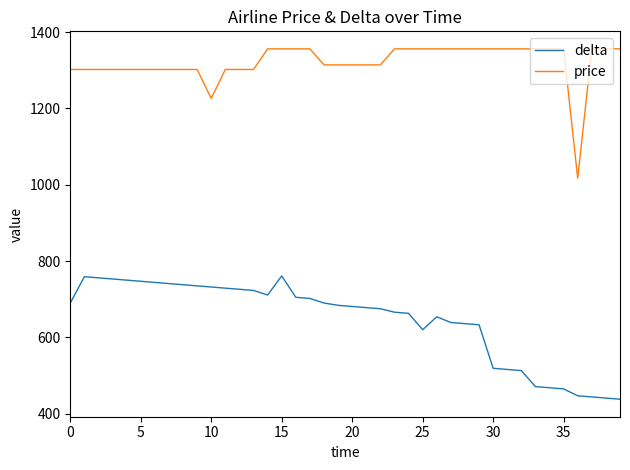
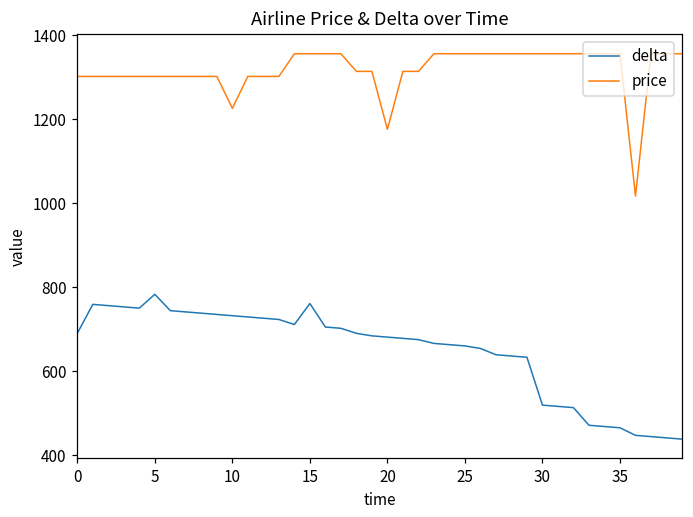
  {
    "delta": {
      "0": 690,
-     "5": 750,
+     "5": 780,
      "10": 730,
      "15": 760,
      "20": 680,
-     "25": 620,
+     "25": 660,
      "30": 520,
      "35": 470
    },
    "price": {
      "0": 1300,
      "5": 1300,
      "10": 1230,
      "15": 1360,
-     "20": 1310,
+     "20": 1180,
      "25": 1360,
      "30": 1360
    }
  }
